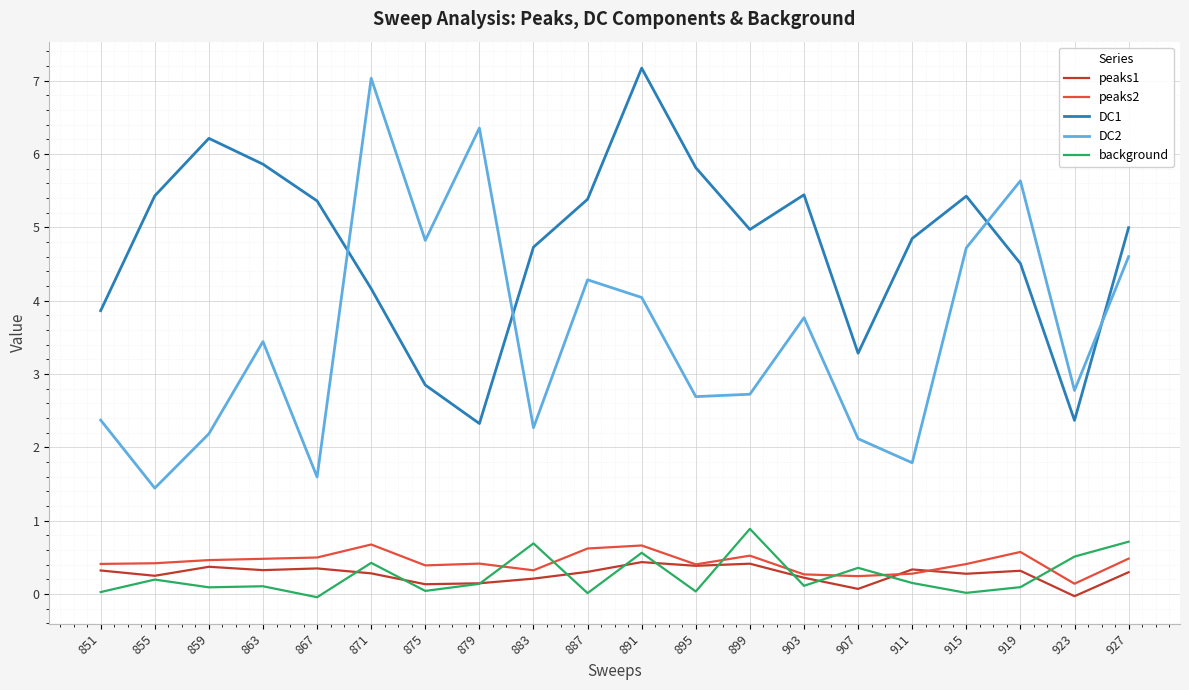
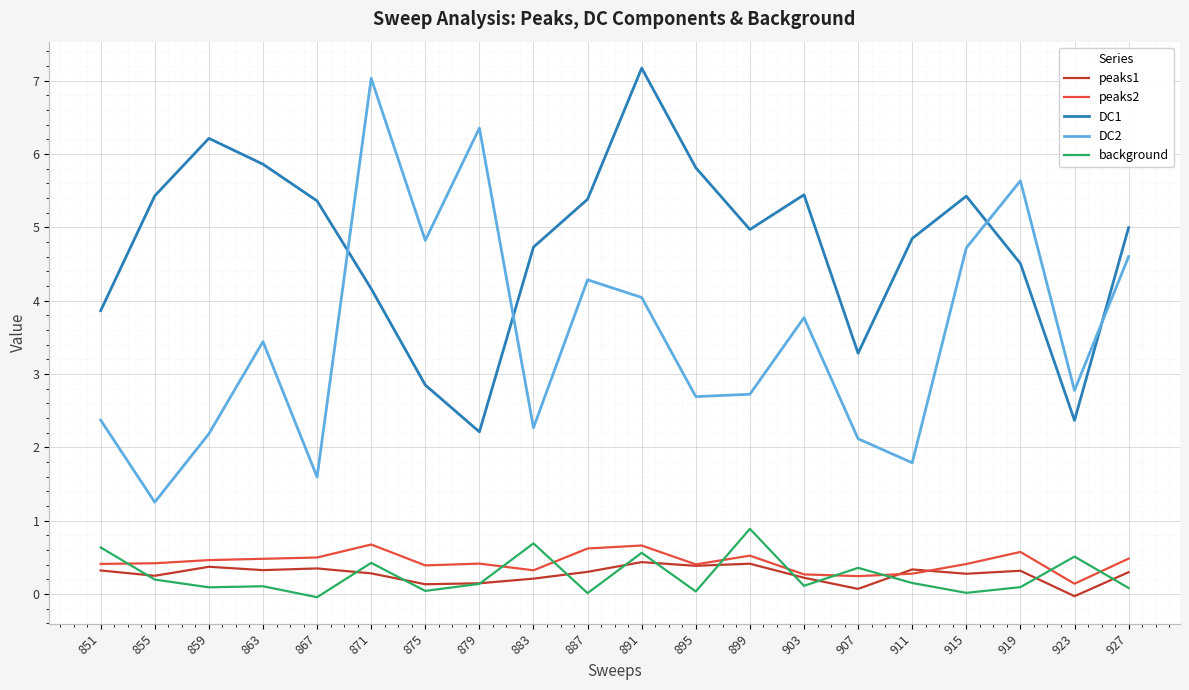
  {
    "DC1": {
      "851": 3.9,
      "855": 5.4,
      "859": 6.2,
      "863": 5.9,
      "867": 5.4,
      "871": 4.2,
      "875": 2.8,
-     "879": 2.3,
+     "879": 2.2,
      "883": 4.7,
      "887": 5.4,
      "891": 7.2,
      "895": 5.8,
      "899": 5.0,
      "903": 5.4,
      "907": 3.3,
      "911": 4.8,
      "915": 5.4,
      "919": 4.5,
      "923": 2.4,
      "927": 5.0
    },
    "DC2": {
      "851": 2.4,
-     "855": 1.4,
+     "855": 1.3,
      "859": 2.2,
      "863": 3.4,
      "867": 1.6,
      "871": 7.0,
      "875": 4.8,
      "879": 6.4,
      "883": 2.3,
      "887": 4.3,
      "891": 4.0,
      "895": 2.7,
      "899": 2.7,
      "903": 3.8,
      "907": 2.1,
      "911": 1.8,
      "915": 4.7,
      "919": 5.6,
      "923": 2.8,
      "927": 4.6
    },
    "background": {
-     "851": 0.0,
+     "851": 0.6,
      "855": 0.2,
      "859": 0.1,
      "863": 0.1,
      "867": 0.0,
      "871": 0.4,
      "875": 0.0,
      "883": 0.7,
      "887": 0.0,
      "891": 0.6,
      "895": 0.0,
      "899": 0.9,
      "903": 0.1,
      "907": 0.4,
      "911": 0.1,
      "915": 0.0,
      "919": 0.1,
      "923": 0.5,
-     "927": 0.7
+     "927": 0.1
    }
  }
